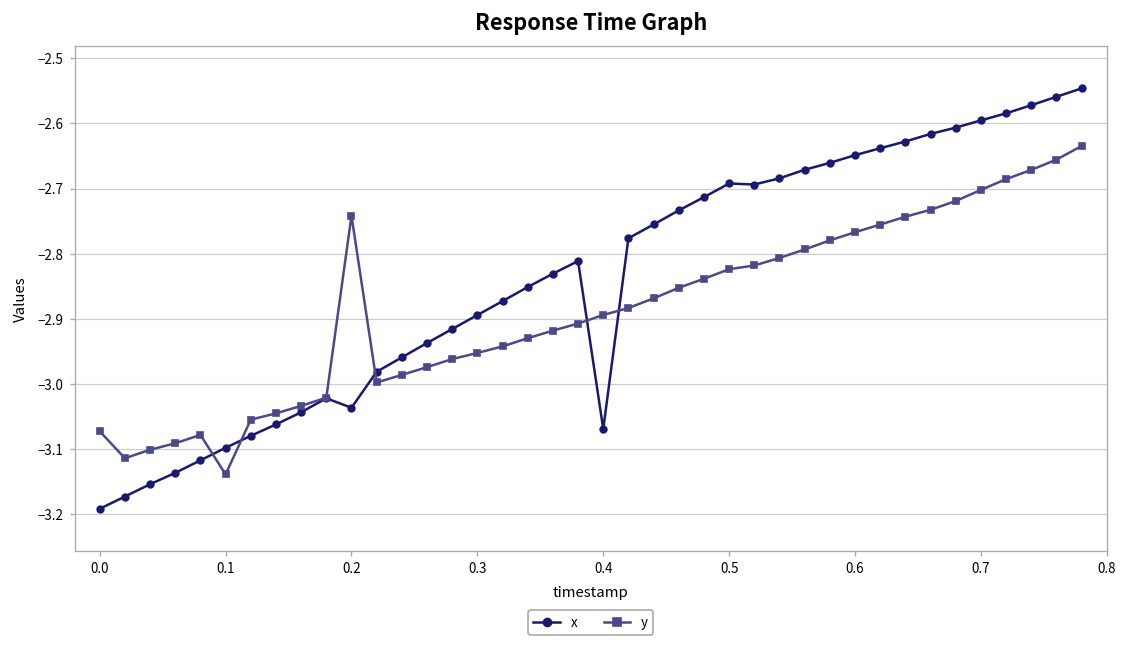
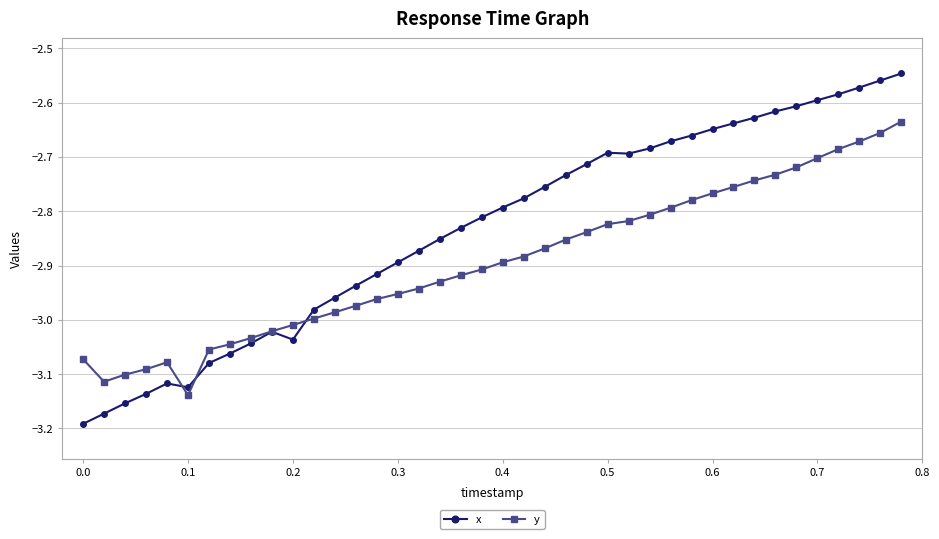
  {
    "x": {
      "0.0": -3.19,
-     "0.1": -3.10,
+     "0.1": -3.12,
      "0.2": -3.04,
      "0.3": -2.89,
-     "0.4": -3.07,
+     "0.4": -2.79,
      "0.5": -2.69,
      "0.6": -2.65,
      "0.7": -2.60
    },
    "y": {
      "0.0": -3.07,
      "0.1": -3.14,
-     "0.2": -2.74,
+     "0.2": -3.01,
      "0.3": -2.95,
      "0.4": -2.89,
      "0.5": -2.82,
      "0.6": -2.77,
      "0.7": -2.70
    }
  }
